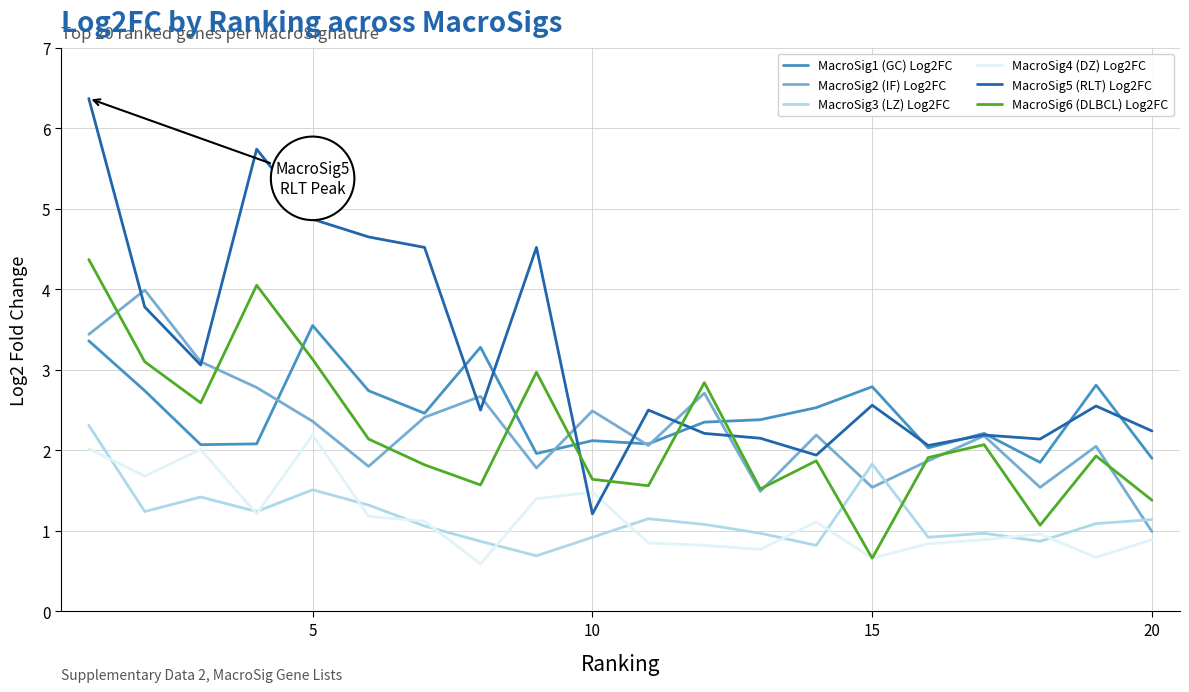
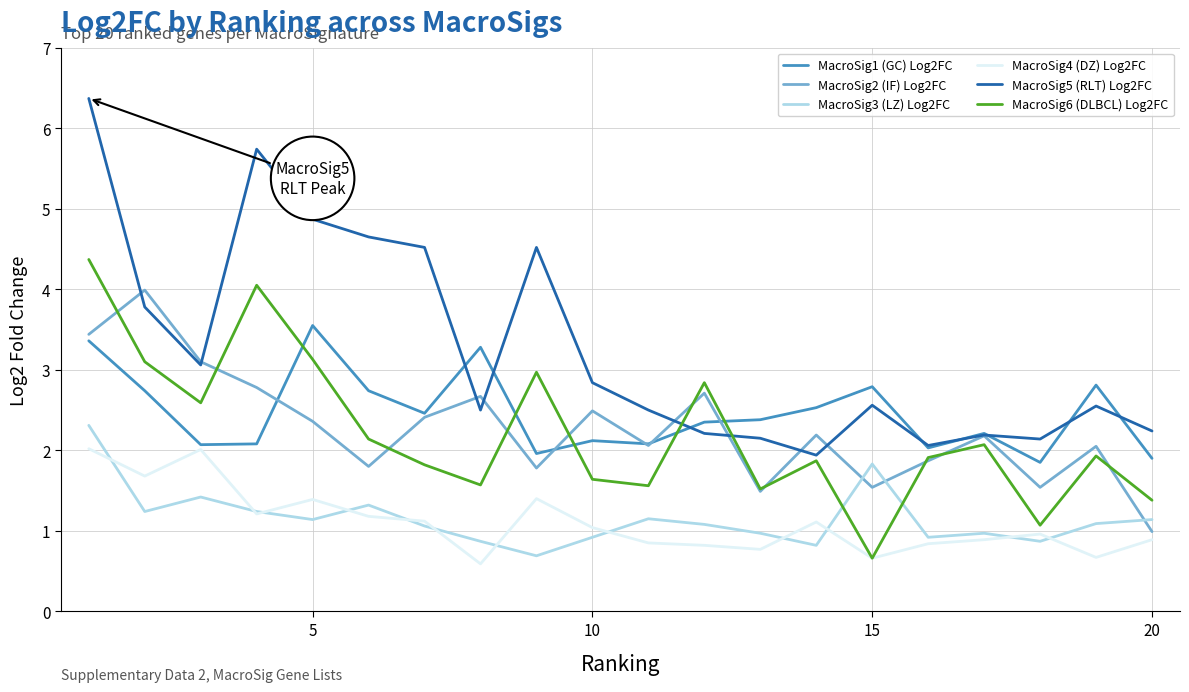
  {
    "MacroSig3 (LZ) Log2FC": {
-     "5": 1.5,
+     "5": 1.1,
      "10": 0.9,
      "15": 1.8,
      "20": 1.1
    },
    "MacroSig4 (DZ) Log2FC": {
-     "5": 2.2,
-     "10": 1.5,
+     "5": 1.4,
+     "10": 1.0,
      "20": 0.9
    },
    "MacroSig5 (RLT) Log2FC": {
-     "10": 1.2,
+     "10": 2.8,
      "15": 2.6,
      "20": 2.2
    },
    "MacroSig6 (DLBCL) Log2FC": {
      "5": 3.1,
      "10": 1.6,
      "20": 1.4
    }
  }
